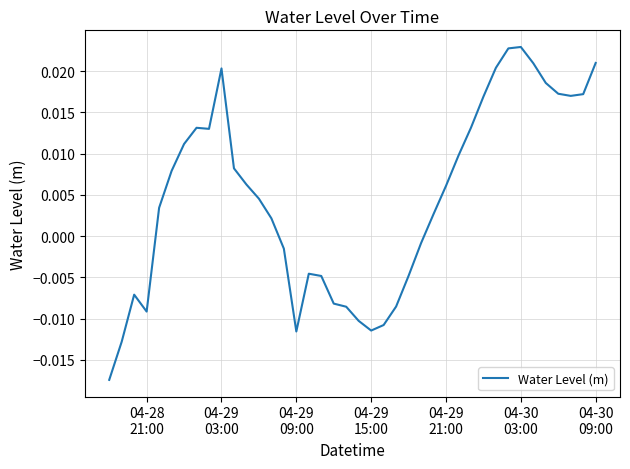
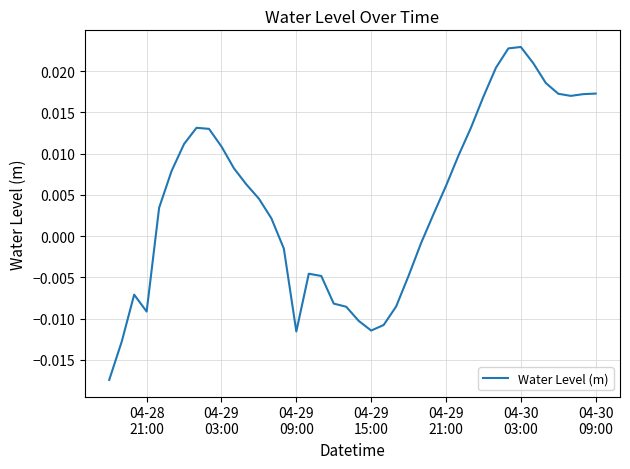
  {
    "04-28 21:00": -0.009,
-   "04-29 03:00": 0.020,
+   "04-29 03:00": 0.011,
    "04-29 09:00": -0.012,
    "04-29 15:00": -0.011,
    "04-29 21:00": 0.006,
    "04-30 03:00": 0.023,
-   "04-30 09:00": 0.021
+   "04-30 09:00": 0.017
  }
